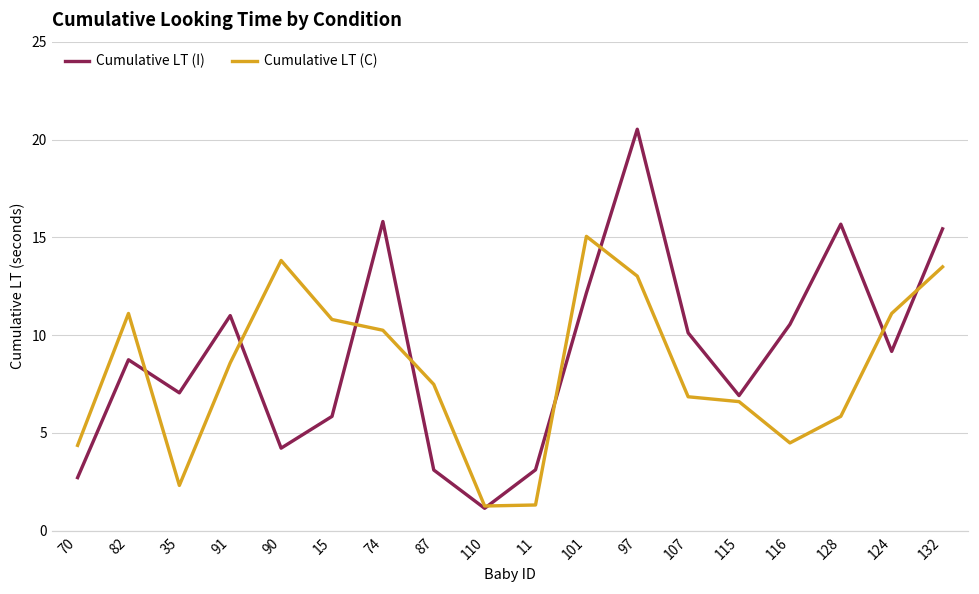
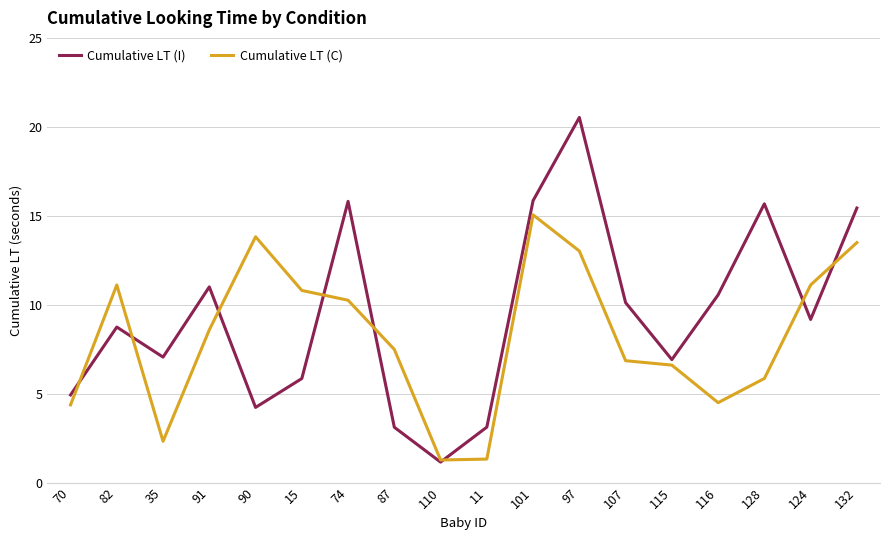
  {
    "Cumulative LT (I)": {
-     "70": 2.7,
+     "70": 4.9,
      "82": 8.7,
      "35": 7.1,
      "91": 11.0,
      "90": 4.2,
      "15": 5.8,
      "74": 15.8,
      "87": 3.1,
      "11": 3.1,
-     "101": 12.2,
+     "101": 15.9,
      "97": 20.5,
      "107": 10.1,
      "115": 6.9,
      "116": 10.6,
      "128": 15.7,
      "124": 9.2,
      "132": 15.4
    },
    "Cumulative LT (C)": {
      "70": 4.4,
      "82": 11.1,
      "35": 2.3,
      "91": 8.6,
      "90": 13.8,
      "15": 10.8,
      "74": 10.3,
      "87": 7.5,
      "11": 1.3,
      "101": 15.1,
      "97": 13.0,
      "107": 6.9,
      "115": 6.6,
      "116": 4.5,
      "128": 5.9,
      "124": 11.1,
      "132": 13.5
    }
  }
